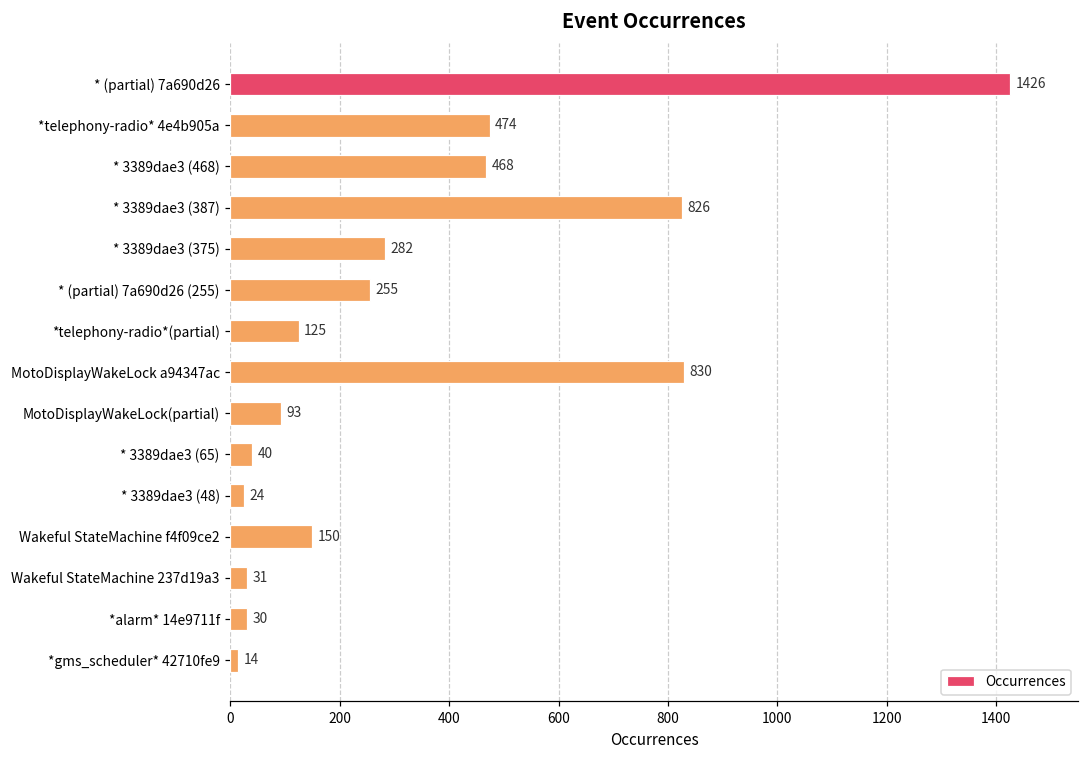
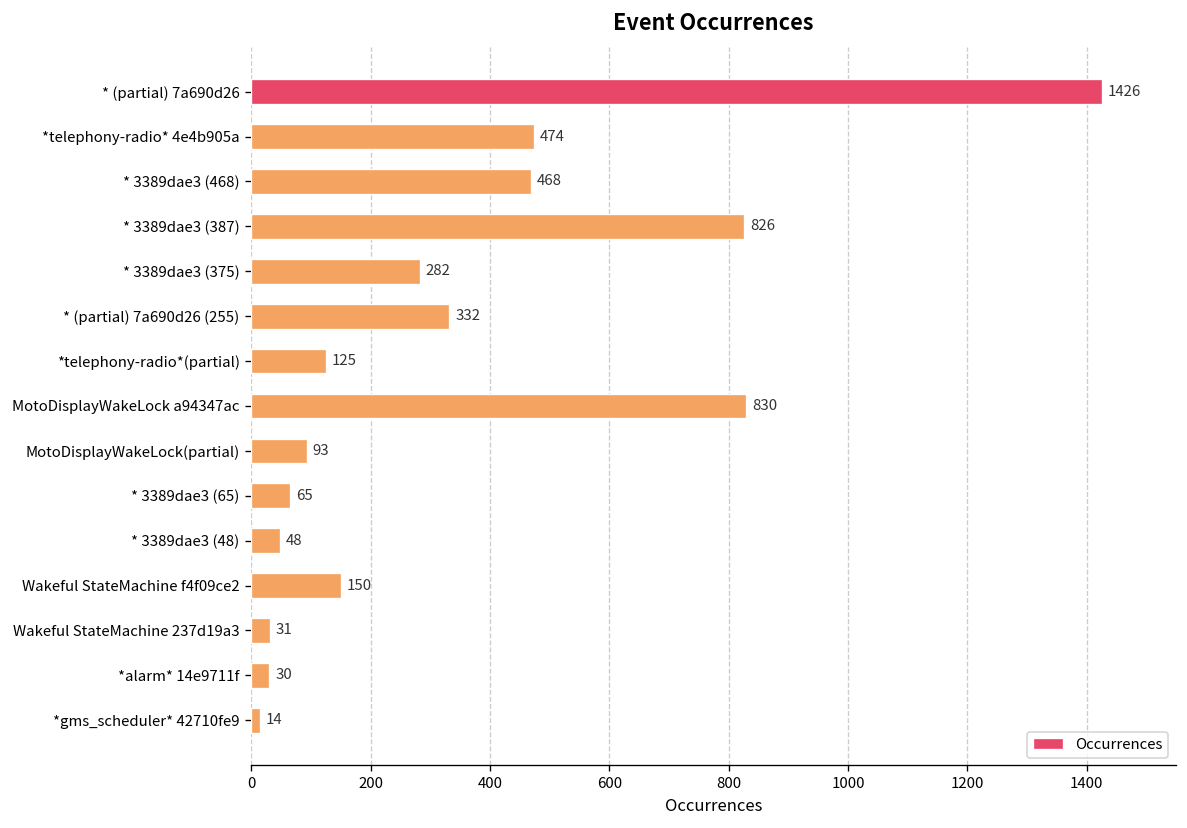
  {
    "* (partial) 7a690d26": 1426,
    "*telephony-radio* 4e4b905a": 474,
    "* 3389dae3 (468)": 468,
    "* 3389dae3 (387)": 826,
    "* 3389dae3 (375)": 282,
-   "* (partial) 7a690d26 (255)": 255,
+   "* (partial) 7a690d26 (255)": 332,
    "*telephony-radio*(partial)": 125,
    "MotoDisplayWakeLock a94347ac": 830,
    "MotoDisplayWakeLock(partial)": 93,
-   "* 3389dae3 (65)": 40,
-   "* 3389dae3 (48)": 24,
+   "* 3389dae3 (65)": 65,
+   "* 3389dae3 (48)": 48,
    "Wakeful StateMachine f4f09ce2": 150,
    "Wakeful StateMachine 237d19a3": 31,
    "*alarm* 14e9711f": 30,
    "*gms_scheduler* 42710fe9": 14
  }
